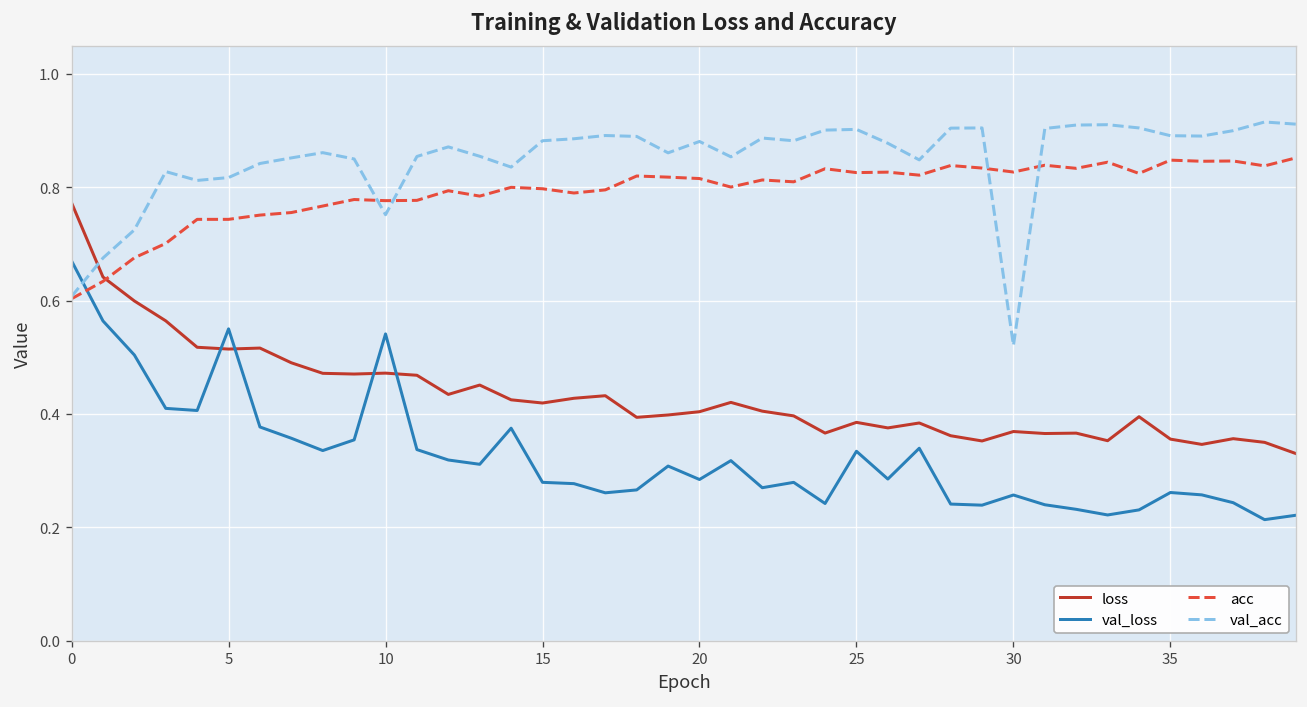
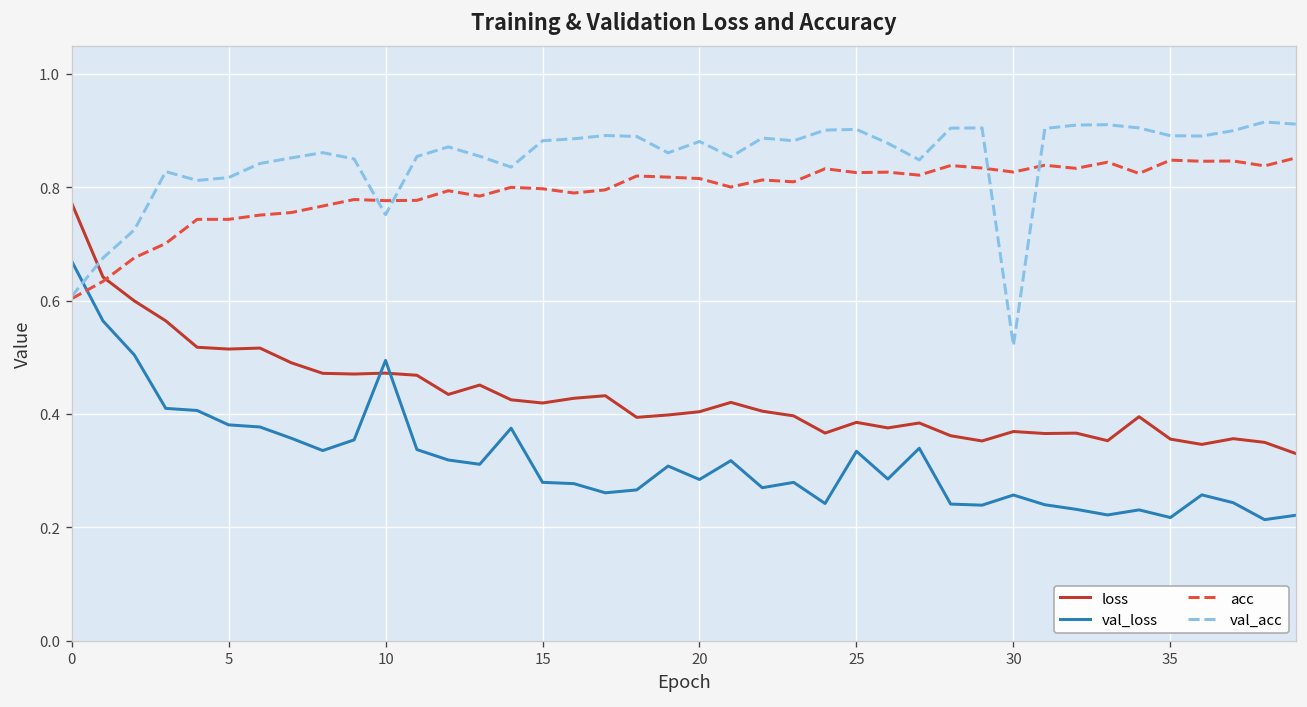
  {
    "val_loss": {
      "0": 0.67,
-     "5": 0.55,
-     "10": 0.54,
+     "5": 0.38,
+     "10": 0.49,
      "15": 0.28,
      "20": 0.28,
      "25": 0.33,
      "30": 0.26,
-     "35": 0.26
+     "35": 0.22
    },
    "val_acc": {
      "5": 0.82,
      "10": 0.75,
      "15": 0.88,
      "20": 0.88,
      "25": 0.90,
      "30": 0.52,
      "35": 0.89
    }
  }
